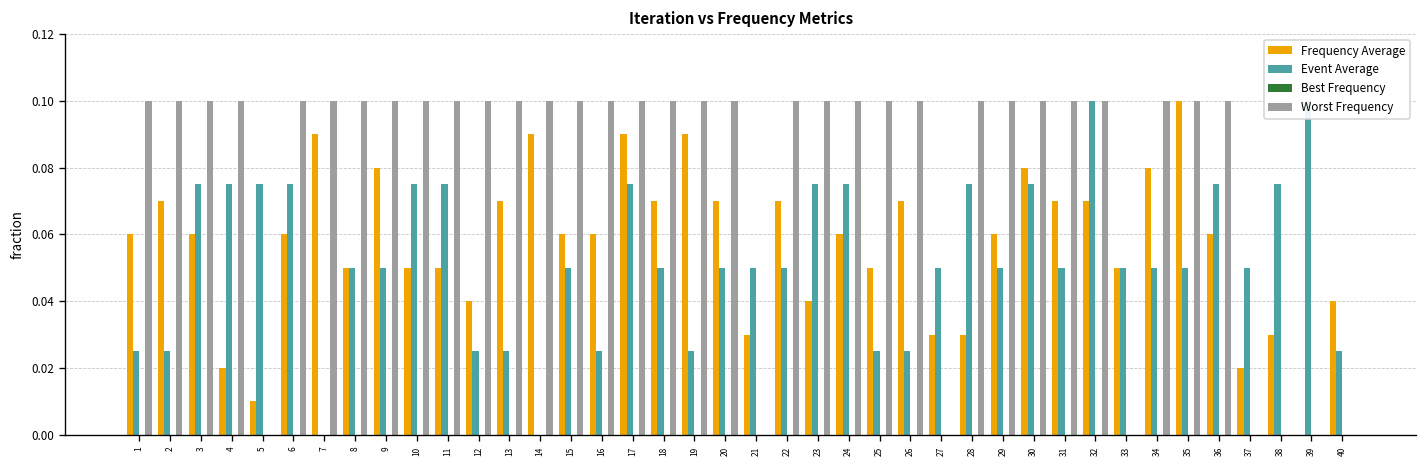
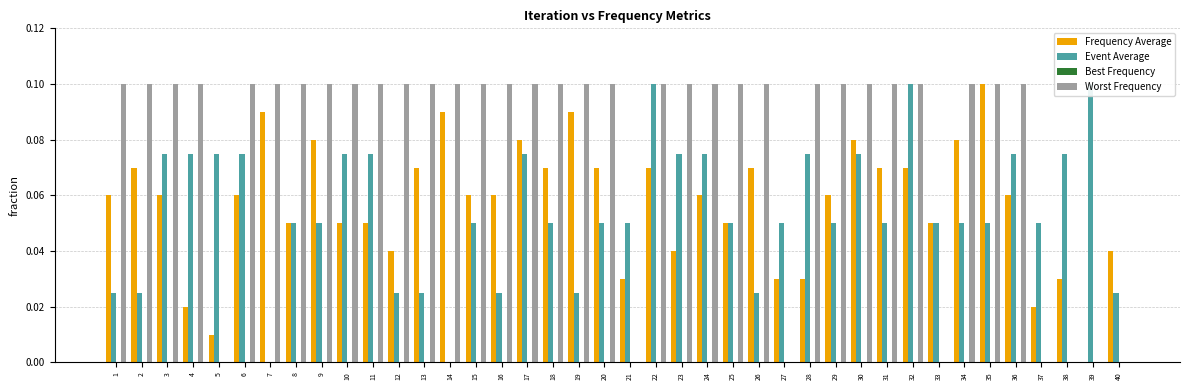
  {
    "Frequency Average": {
      "1": 0.060,
      "2": 0.070,
      "3": 0.060,
      "4": 0.020,
      "5": 0.010,
      "6": 0.060,
      "7": 0.090,
      "8": 0.050,
      "9": 0.080,
      "10": 0.050,
      "11": 0.050,
      "12": 0.040,
      "13": 0.070,
      "14": 0.090,
      "15": 0.060,
      "16": 0.060,
-     "17": 0.090,
+     "17": 0.080,
      "18": 0.070,
      "19": 0.090,
      "20": 0.070,
      "21": 0.030,
      "22": 0.070,
      "23": 0.040,
      "24": 0.060,
      "25": 0.050,
      "26": 0.070,
      "27": 0.030,
      "28": 0.030,
      "29": 0.060,
      "30": 0.080,
      "31": 0.070,
      "32": 0.070,
      "33": 0.050,
      "34": 0.080,
      "35": 0.100,
      "36": 0.060,
      "37": 0.020,
      "38": 0.030,
      "39": 0.000,
      "40": 0.040
    },
    "Event Average": {
      "1": 0.025,
      "2": 0.025,
      "3": 0.075,
      "4": 0.075,
      "5": 0.075,
      "6": 0.075,
      "7": 0.000,
      "8": 0.050,
      "9": 0.050,
      "10": 0.075,
      "11": 0.075,
      "12": 0.025,
      "13": 0.025,
      "14": 0.000,
      "15": 0.050,
      "16": 0.025,
      "17": 0.075,
      "18": 0.050,
      "19": 0.025,
      "20": 0.050,
      "21": 0.050,
-     "22": 0.050,
+     "22": 0.100,
      "23": 0.075,
      "24": 0.075,
-     "25": 0.025,
+     "25": 0.050,
      "26": 0.025,
      "27": 0.050,
      "28": 0.075,
      "29": 0.050,
      "30": 0.075,
      "31": 0.050,
      "32": 0.100,
      "33": 0.050,
      "34": 0.050,
      "35": 0.050,
      "36": 0.075,
      "37": 0.050,
      "38": 0.075,
      "40": 0.025
    },
    "Worst Frequency": {
      "1": 0.100,
      "2": 0.100,
      "3": 0.100,
      "4": 0.100,
      "5": 0.000,
      "6": 0.100,
      "7": 0.100,
      "8": 0.100,
      "9": 0.100,
      "10": 0.100,
      "11": 0.100,
      "12": 0.100,
      "13": 0.100,
      "14": 0.100,
      "15": 0.100,
      "16": 0.100,
      "17": 0.100,
      "18": 0.100,
      "19": 0.100,
      "20": 0.100,
      "21": 0.000,
      "22": 0.100,
      "23": 0.100,
      "24": 0.100,
      "25": 0.100,
      "26": 0.100,
      "27": 0.000,
      "28": 0.100,
      "29": 0.100,
      "30": 0.100,
      "31": 0.100,
      "32": 0.100,
      "33": 0.000,
      "34": 0.100,
      "35": 0.100,
      "36": 0.100,
      "37": 0.000,
      "38": 0.000,
      "39": 0.000,
      "40": 0.000
    }
  }
